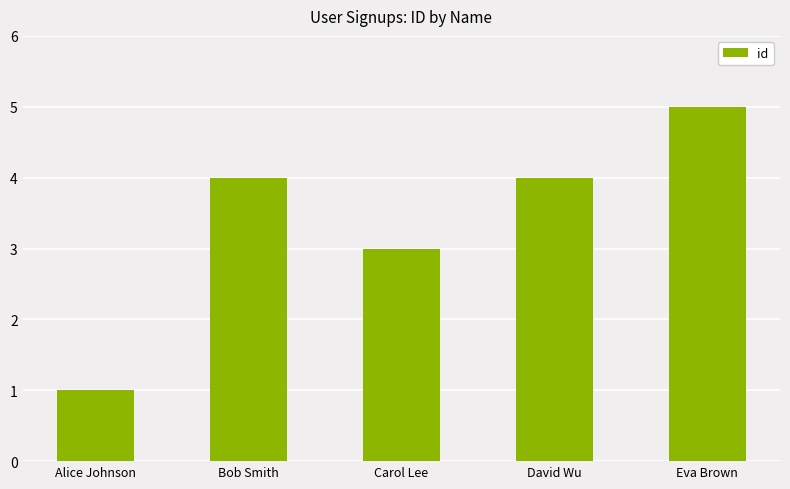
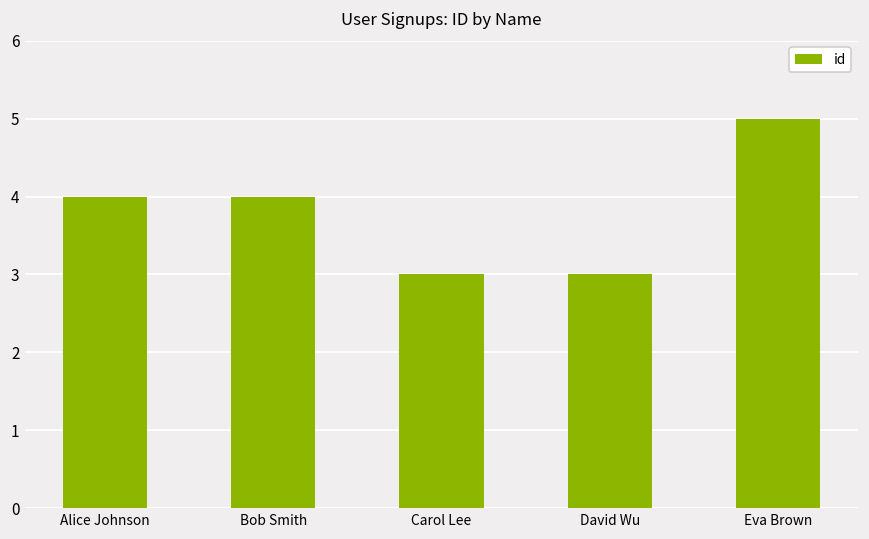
  {
-   "Alice Johnson": 1,
+   "Alice Johnson": 4,
    "Bob Smith": 4,
    "Carol Lee": 3,
-   "David Wu": 4,
+   "David Wu": 3,
    "Eva Brown": 5
  }
